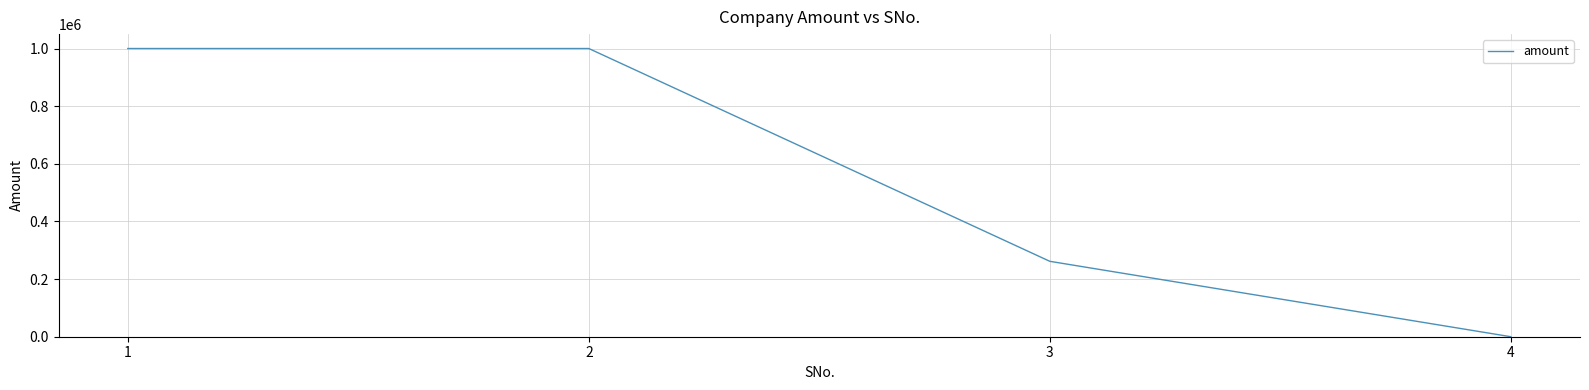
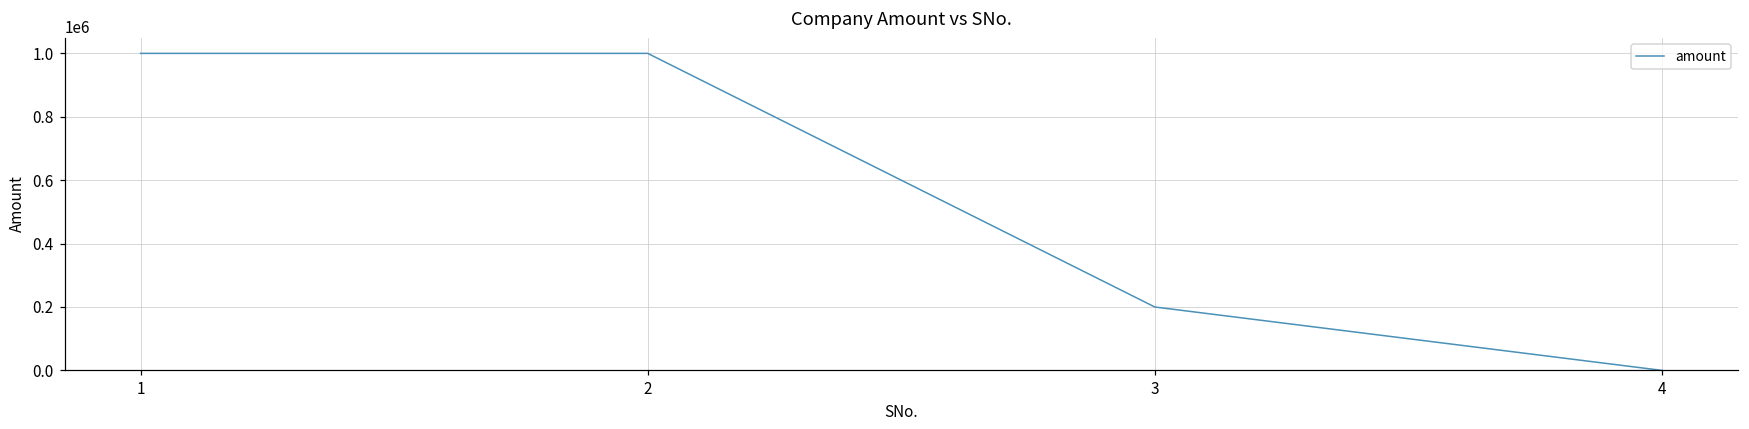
  {
    "1": 1000000,
    "2": 1000000,
-   "3": 260000,
+   "3": 200000,
    "4": 0
  }
